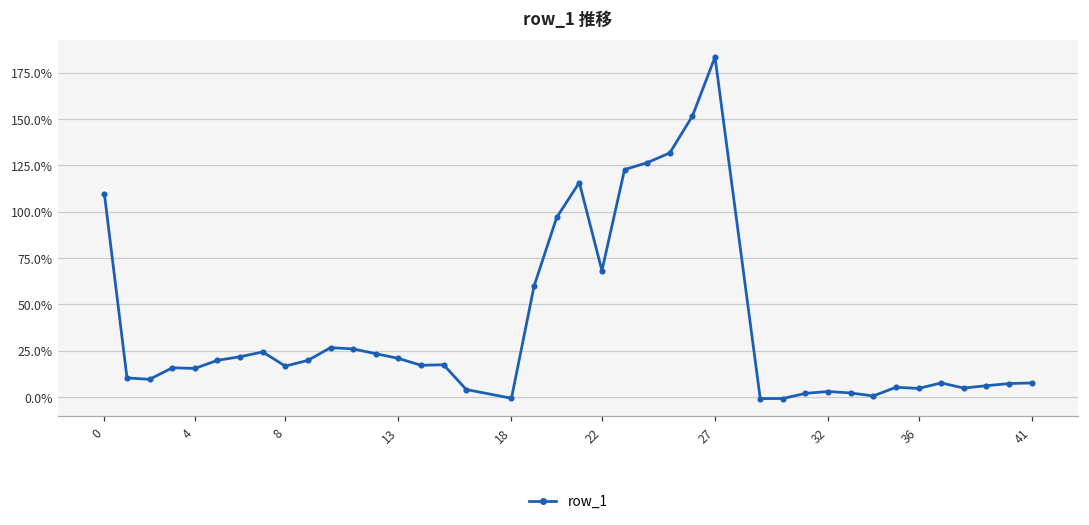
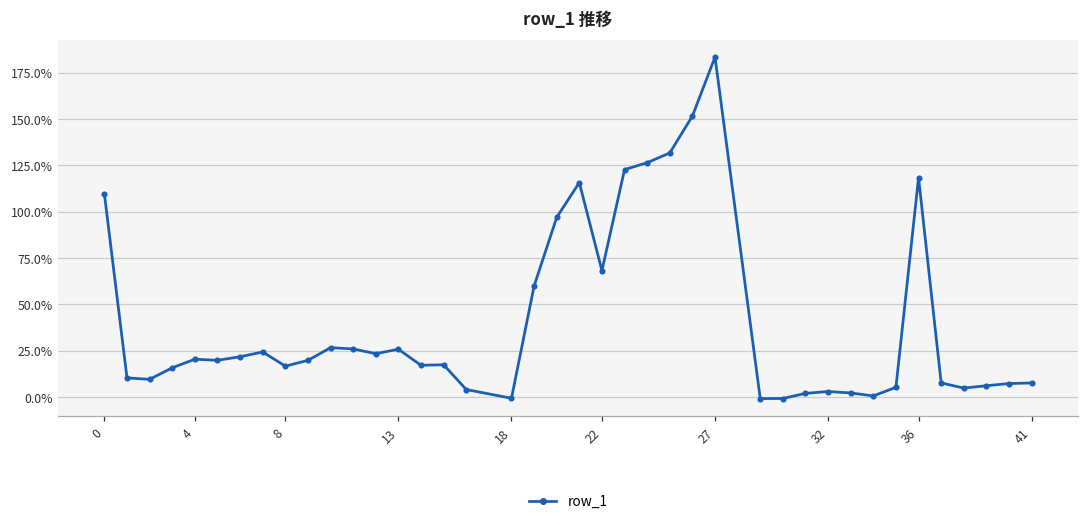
  {
    "0": "110%",
-   "4": "15%",
+   "4": "20%",
    "8": "17%",
-   "13": "21%",
+   "13": "26%",
    "18": "-1%",
    "22": "68%",
    "27": "183%",
    "32": "3%",
-   "36": "5%",
+   "36": "118%",
    "41": "8%"
  }
